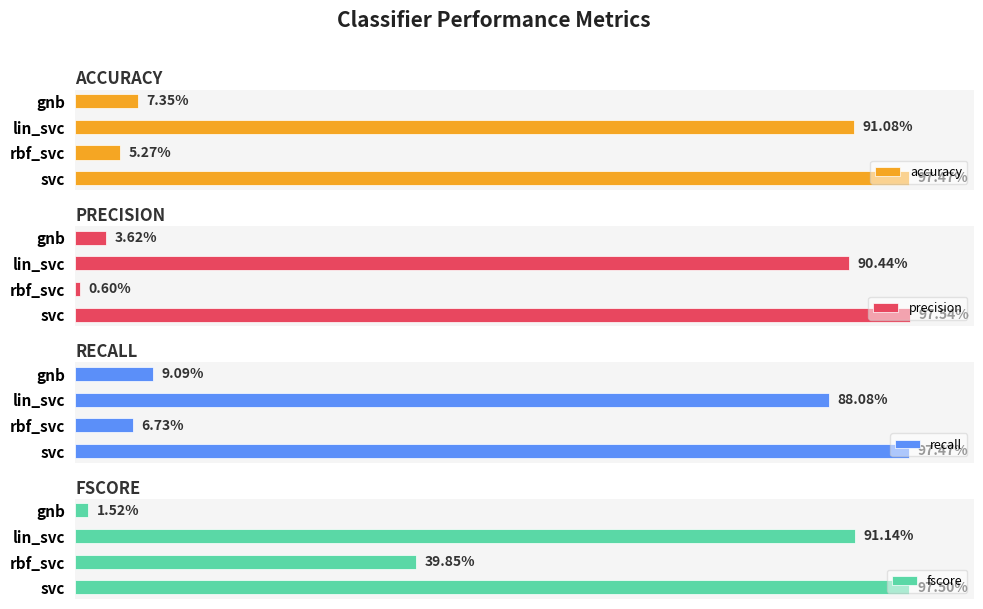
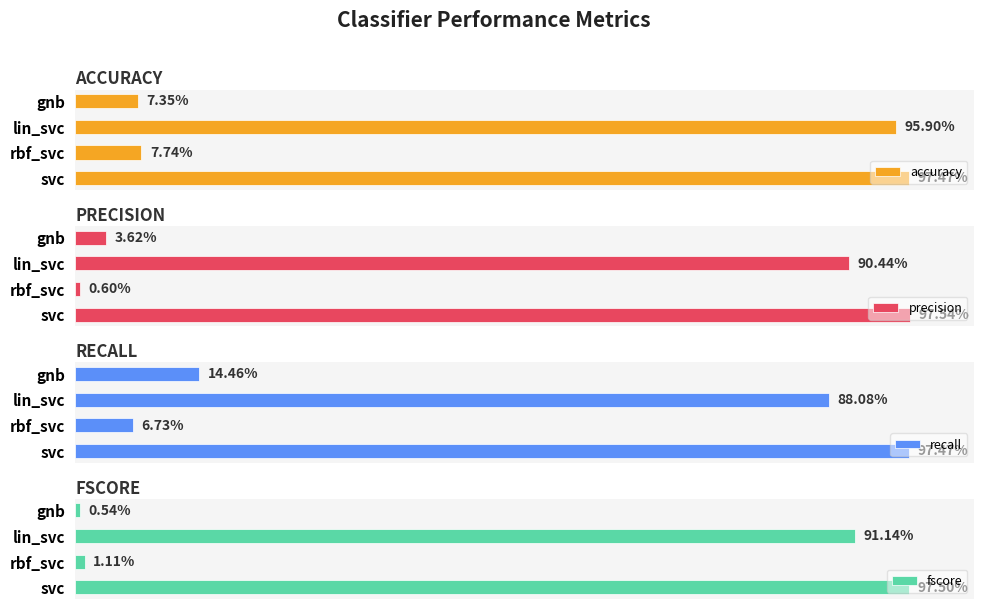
  {
    "ACCURACY": {
      "gnb": "7.35%",
-     "lin_svc": "91.08%",
-     "rbf_svc": "5.27%"
+     "lin_svc": "95.90%",
+     "rbf_svc": "7.74%"
    },
    "PRECISION": {
      "gnb": "3.62%",
      "lin_svc": "90.44%",
      "rbf_svc": "0.60%"
    },
    "RECALL": {
-     "gnb": "9.09%",
+     "gnb": "14.46%",
      "lin_svc": "88.08%",
      "rbf_svc": "6.73%"
    },
    "FSCORE": {
-     "gnb": "1.52%",
+     "gnb": "0.54%",
      "lin_svc": "91.14%",
-     "rbf_svc": "39.85%"
+     "rbf_svc": "1.11%"
    }
  }
